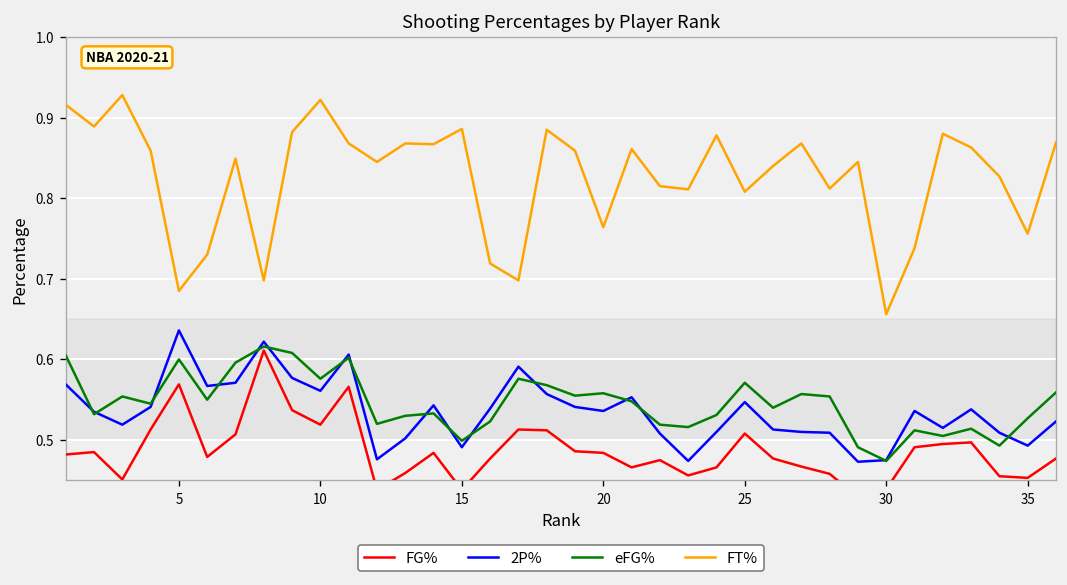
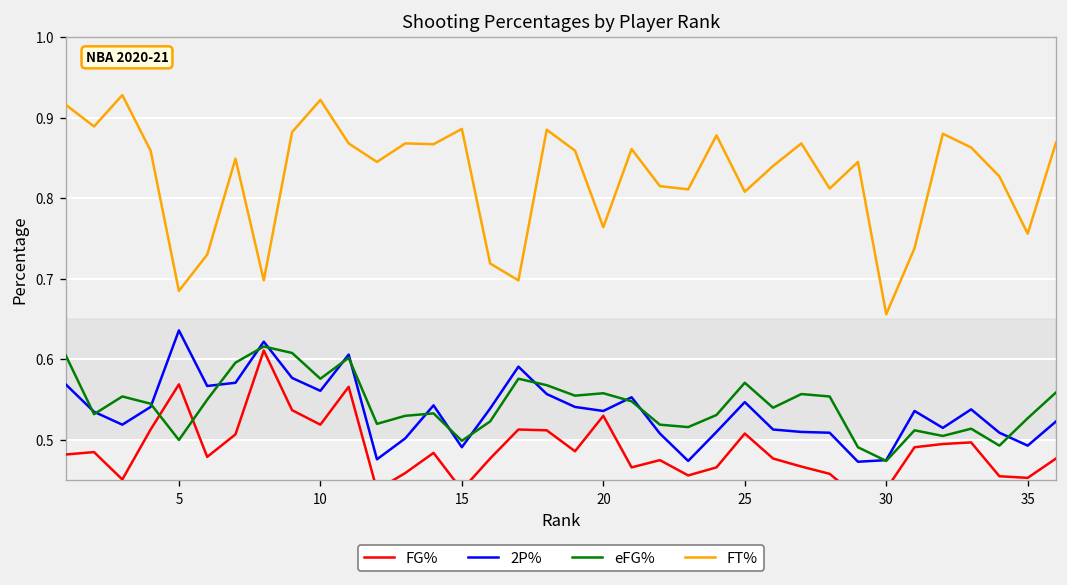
  {
    "FG%": {
      "5": 0.57,
      "10": 0.52,
-     "20": 0.48,
+     "20": 0.53,
      "25": 0.51,
      "35": 0.45
    },
    "2P%": {
      "5": 0.64,
      "10": 0.56,
      "15": 0.49,
      "20": 0.54,
      "25": 0.55,
      "35": 0.49
    },
    "eFG%": {
-     "5": 0.6,
+     "5": 0.5,
      "10": 0.58,
      "15": 0.5,
      "20": 0.56,
      "25": 0.57,
      "35": 0.53
    },
    "FT%": {
      "5": 0.69,
      "10": 0.92,
      "15": 0.89,
      "20": 0.76,
      "25": 0.81,
      "30": 0.66,
      "35": 0.76
    }
  }
